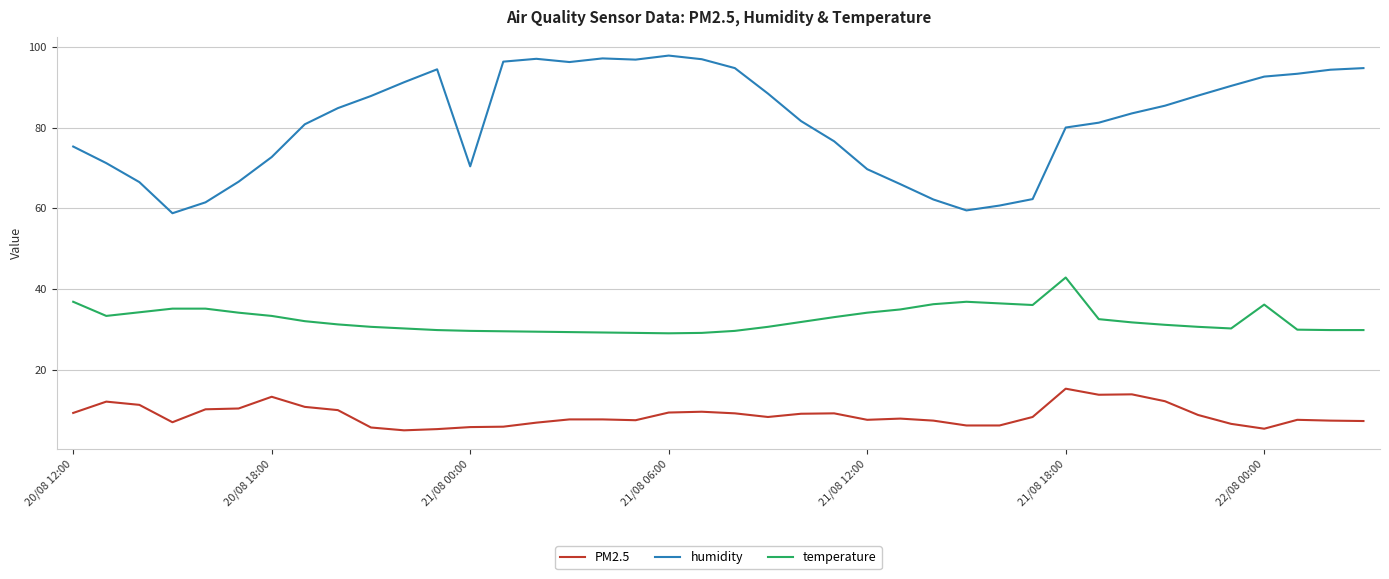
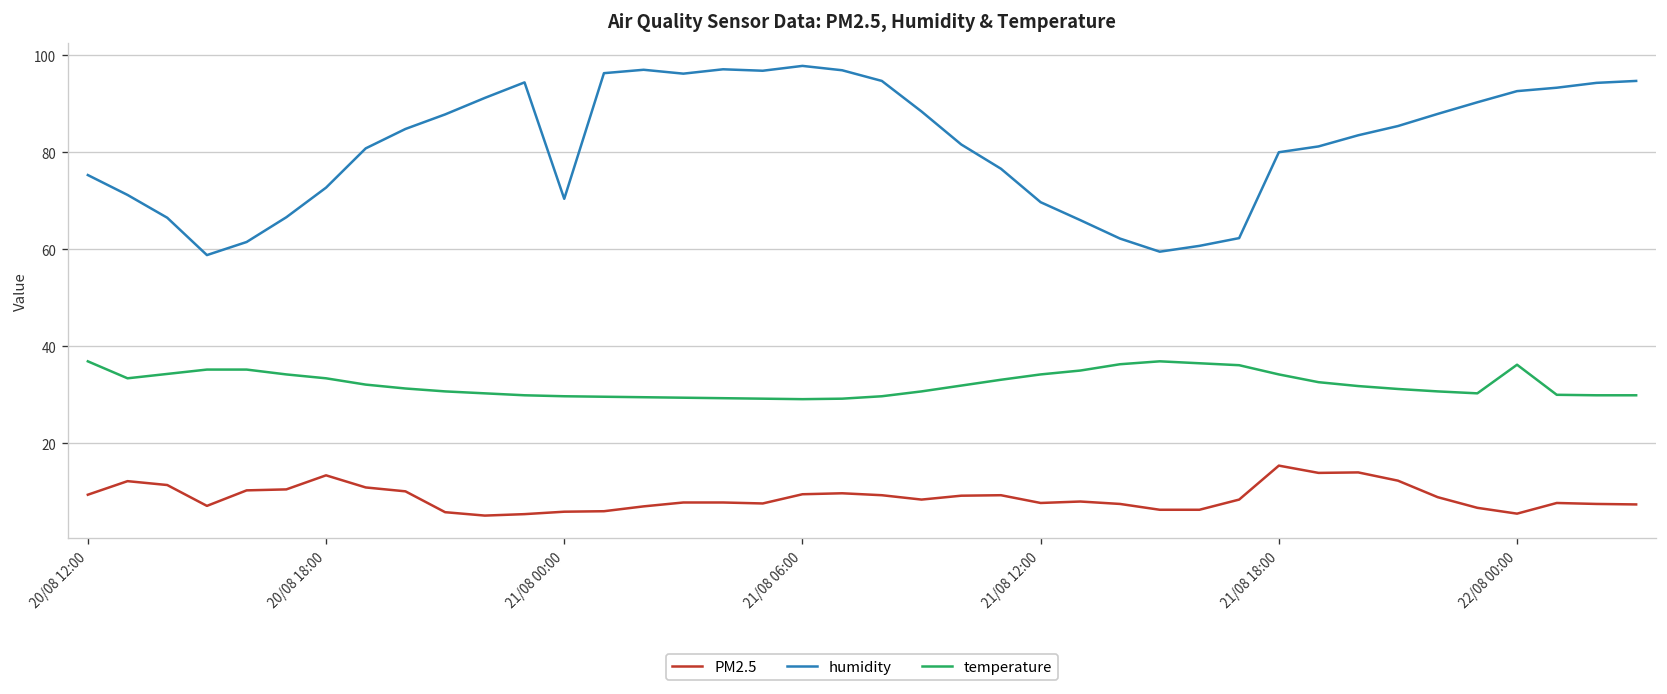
  {
    "PM2.5": {
      "20/08 12:00": 9,
      "20/08 18:00": 13,
      "21/08 00:00": 6,
      "21/08 06:00": 10,
      "21/08 12:00": 8,
      "21/08 18:00": 15,
      "22/08 00:00": 6
    },
    "humidity": {
      "20/08 12:00": 75,
      "20/08 18:00": 73,
      "21/08 00:00": 70,
      "21/08 06:00": 98,
      "21/08 12:00": 70,
      "21/08 18:00": 80,
      "22/08 00:00": 93
    },
    "temperature": {
      "20/08 12:00": 37,
      "20/08 18:00": 33,
      "21/08 00:00": 30,
      "21/08 06:00": 29,
      "21/08 12:00": 34,
-     "21/08 18:00": 43,
+     "21/08 18:00": 34,
      "22/08 00:00": 36
    }
  }
